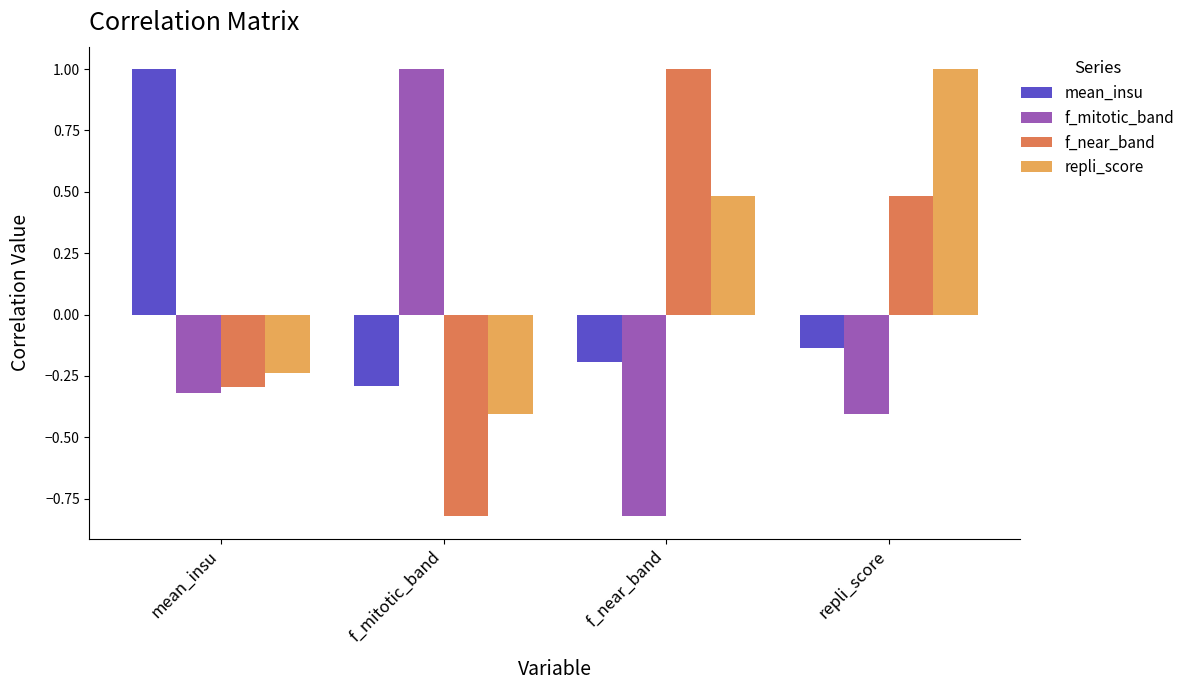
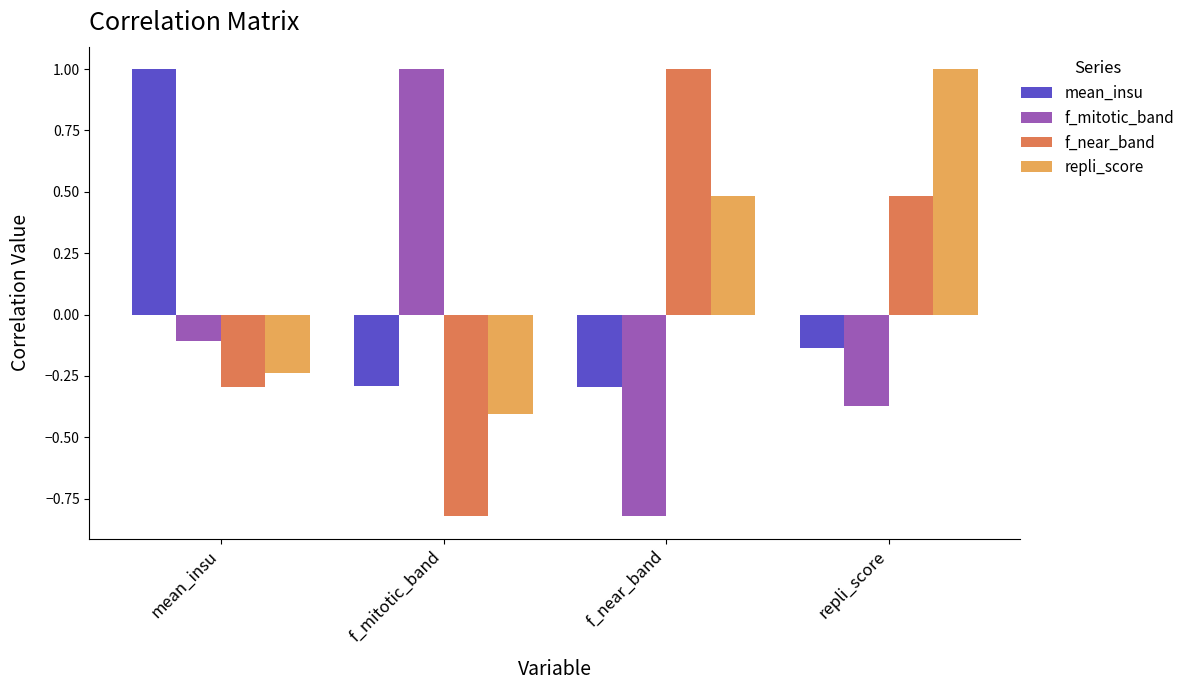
  {
    "mean_insu": {
      "mean_insu": 1.00,
      "f_mitotic_band": -0.29,
-     "f_near_band": -0.19,
+     "f_near_band": -0.30,
      "repli_score": -0.14
    },
    "f_mitotic_band": {
-     "mean_insu": -0.32,
+     "mean_insu": -0.11,
      "f_mitotic_band": 1.00,
      "f_near_band": -0.82,
-     "repli_score": -0.41
+     "repli_score": -0.37
    }
  }
